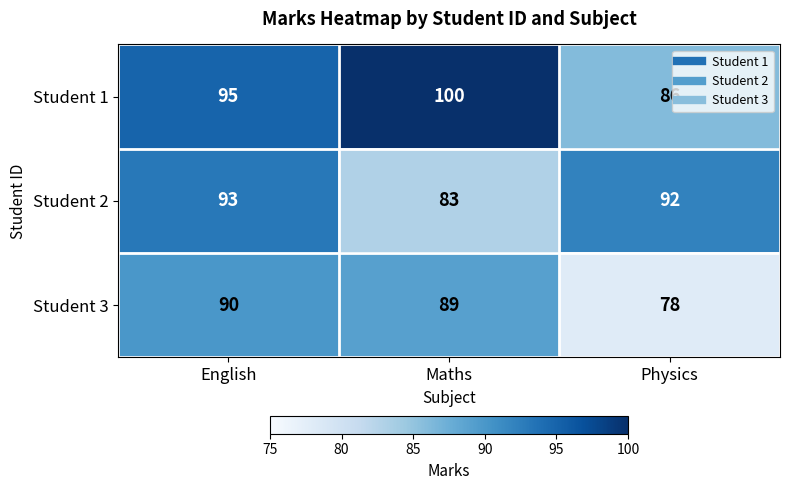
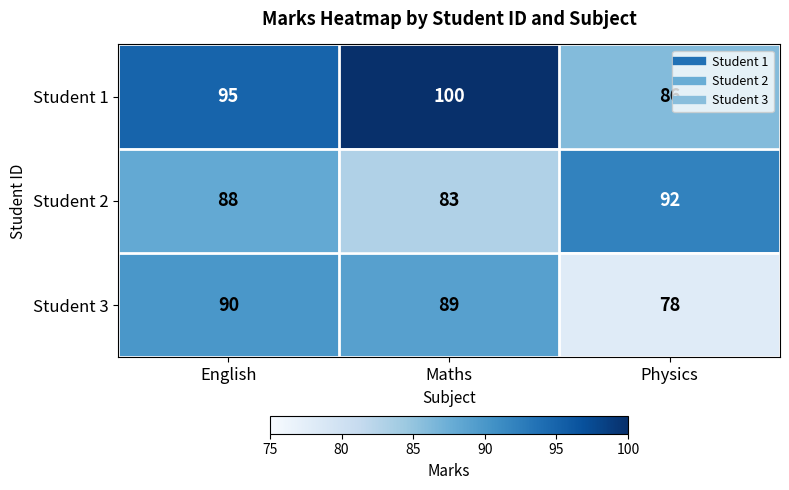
  {
    "Student 1": {
      "English": 95,
      "Maths": 100
    },
    "Student 2": {
-     "English": 93,
+     "English": 88,
      "Maths": 83,
      "Physics": 92
    },
    "Student 3": {
      "English": 90,
      "Maths": 89,
      "Physics": 78
    }
  }
